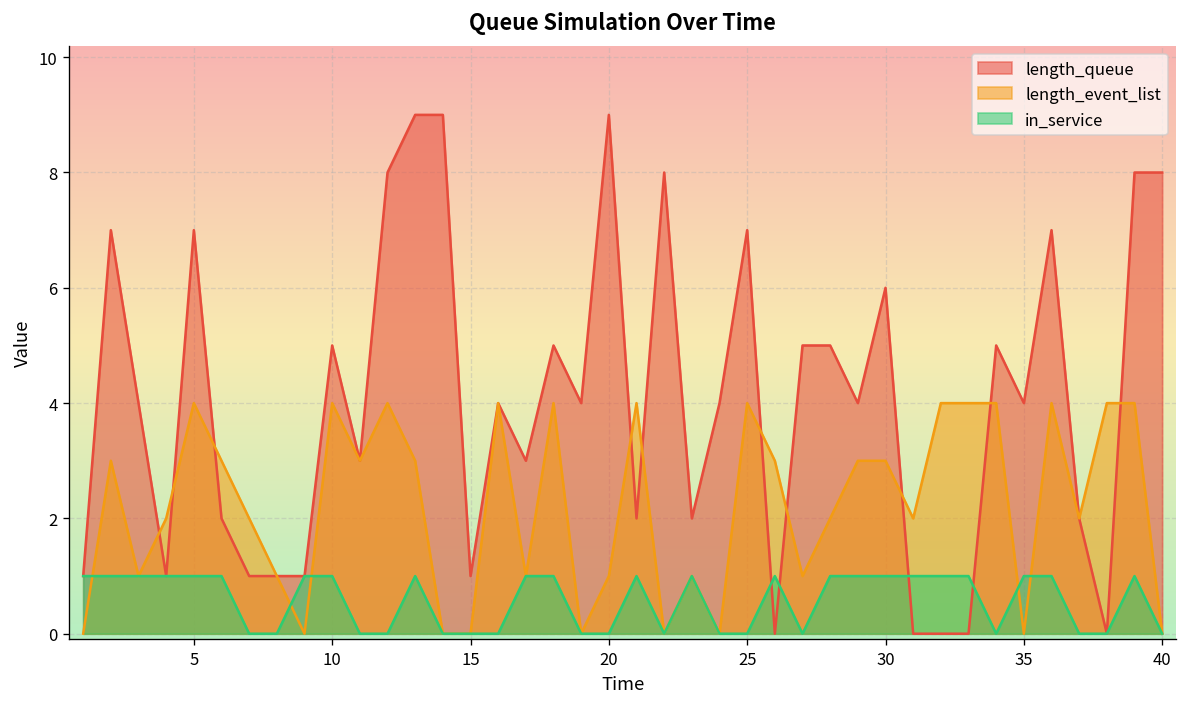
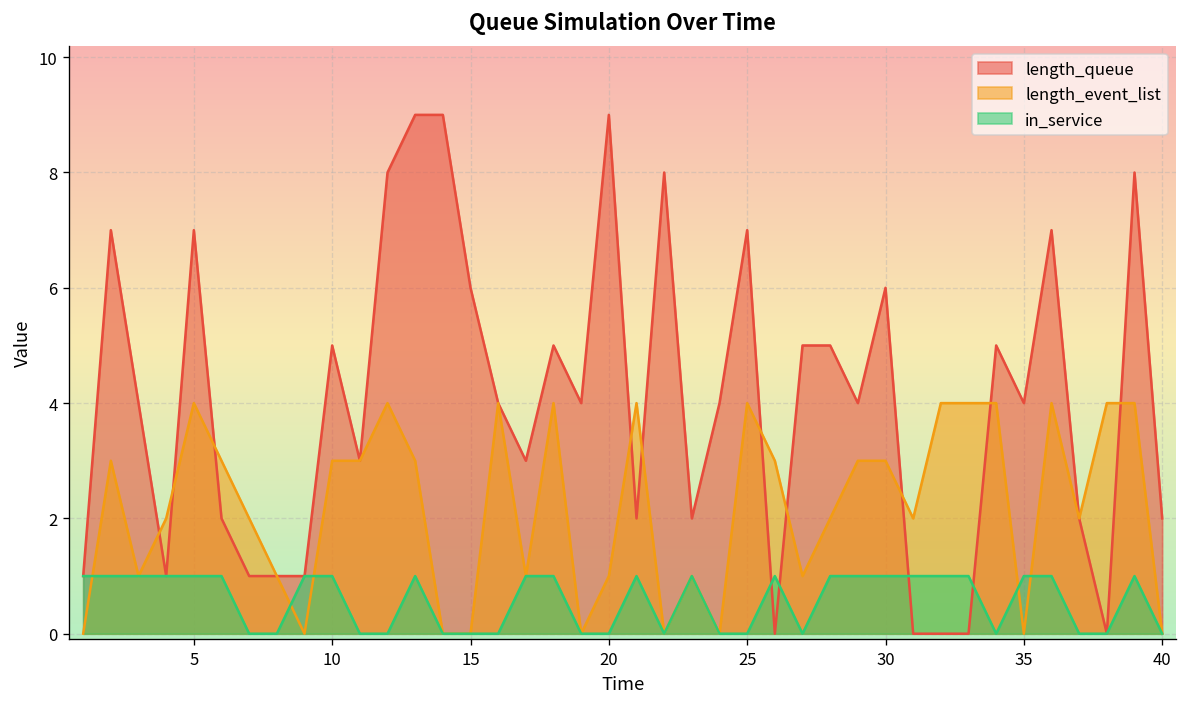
  {
    "length_queue": {
      "5": 7,
      "10": 5,
-     "15": 1,
+     "15": 6,
      "20": 9,
      "25": 7,
      "30": 6,
      "35": 4,
-     "40": 8
+     "40": 2
    },
    "length_event_list": {
      "5": 4,
-     "10": 4,
+     "10": 3,
      "20": 1,
      "25": 4,
      "30": 3,
      "35": 0
    },
    "in_service": {
      "5": 1,
      "10": 1,
      "20": 0,
      "25": 0,
      "30": 1,
      "35": 1
    }
  }
